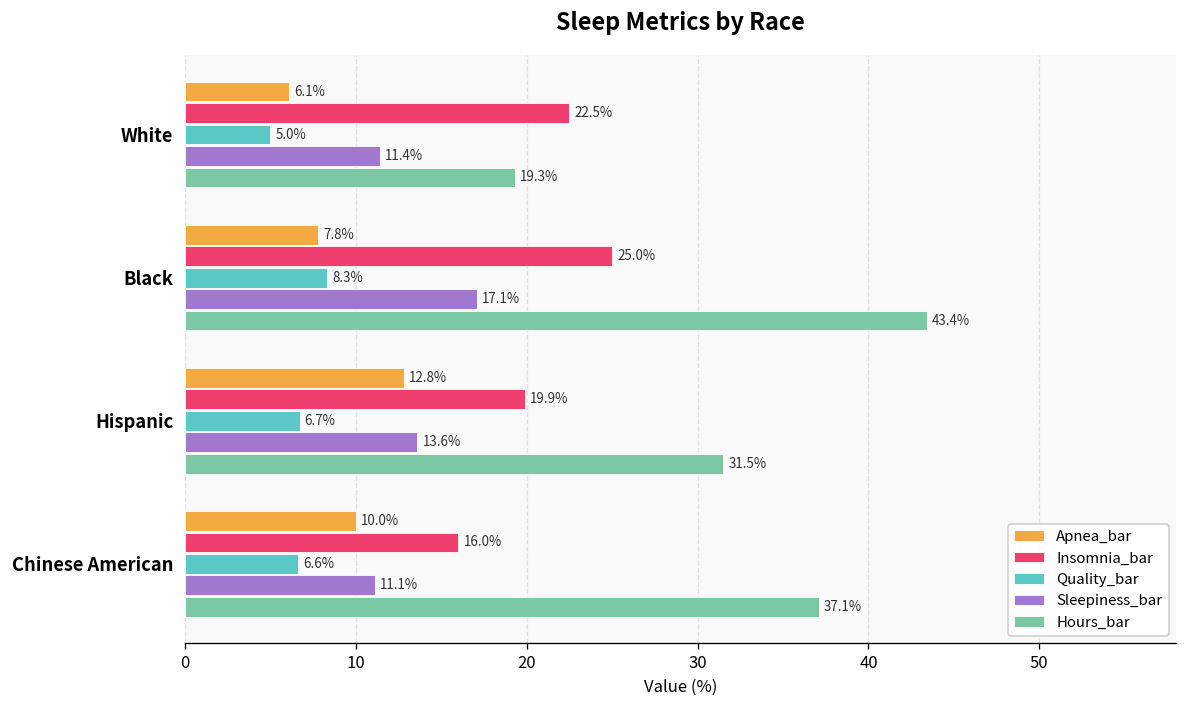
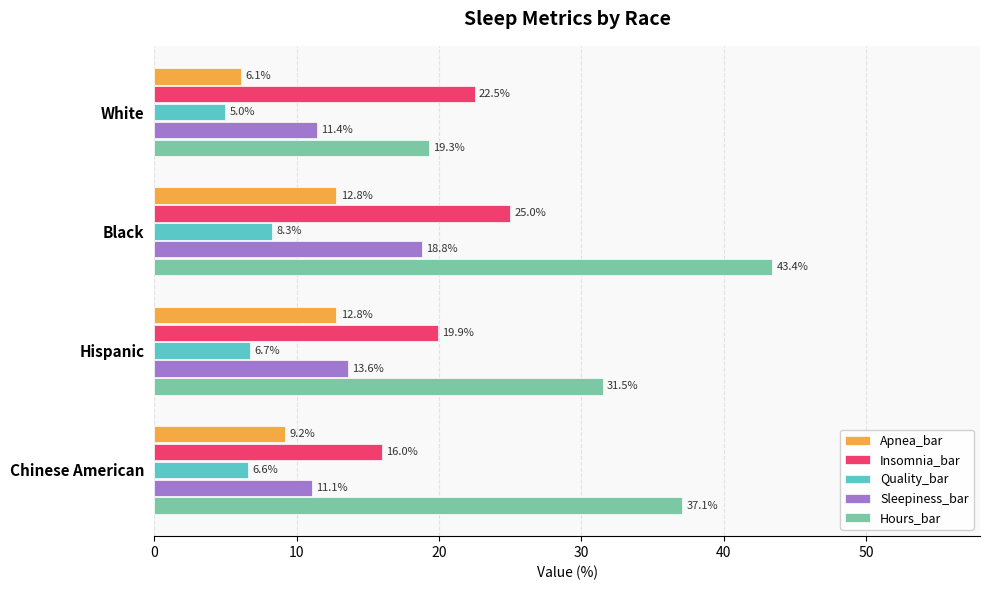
  {
    "Apnea_bar": {
      "White": "6.1%",
-     "Black": "7.8%",
+     "Black": "12.8%",
      "Hispanic": "12.8%",
-     "Chinese American": "10.0%"
+     "Chinese American": "9.2%"
    },
    "Insomnia_bar": {
      "White": "22.5%",
      "Black": "25.0%",
      "Hispanic": "19.9%",
      "Chinese American": "16.0%"
    },
    "Sleepiness_bar": {
      "White": "11.4%",
-     "Black": "17.1%",
+     "Black": "18.8%",
      "Hispanic": "13.6%",
      "Chinese American": "11.1%"
    }
  }
